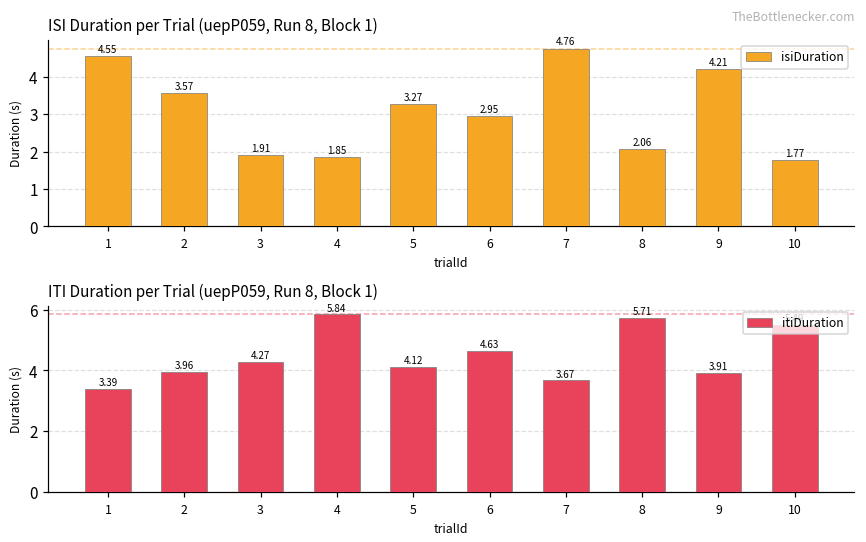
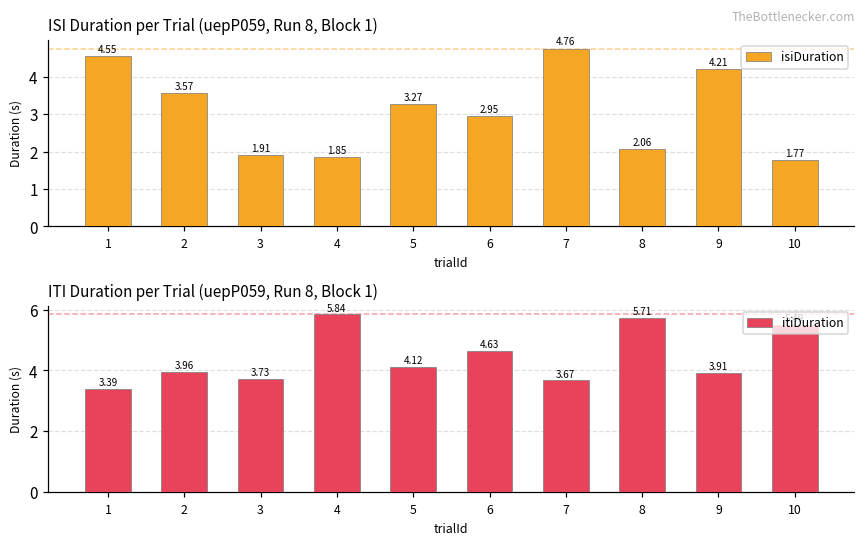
  {
    "ISI Duration per Trial (uepP059, Run 8, Block 1)": {
      "1": 4.55,
      "2": 3.57,
      "3": 1.91,
      "4": 1.85,
      "5": 3.27,
      "6": 2.95,
      "7": 4.76,
      "8": 2.06,
      "9": 4.21,
      "10": 1.77
    },
    "ITI Duration per Trial (uepP059, Run 8, Block 1)": {
      "1": 3.39,
      "2": 3.96,
-     "3": 4.27,
+     "3": 3.73,
      "4": 5.84,
      "5": 4.12,
      "6": 4.63,
      "7": 3.67,
      "8": 5.71,
      "9": 3.91
    }
  }
